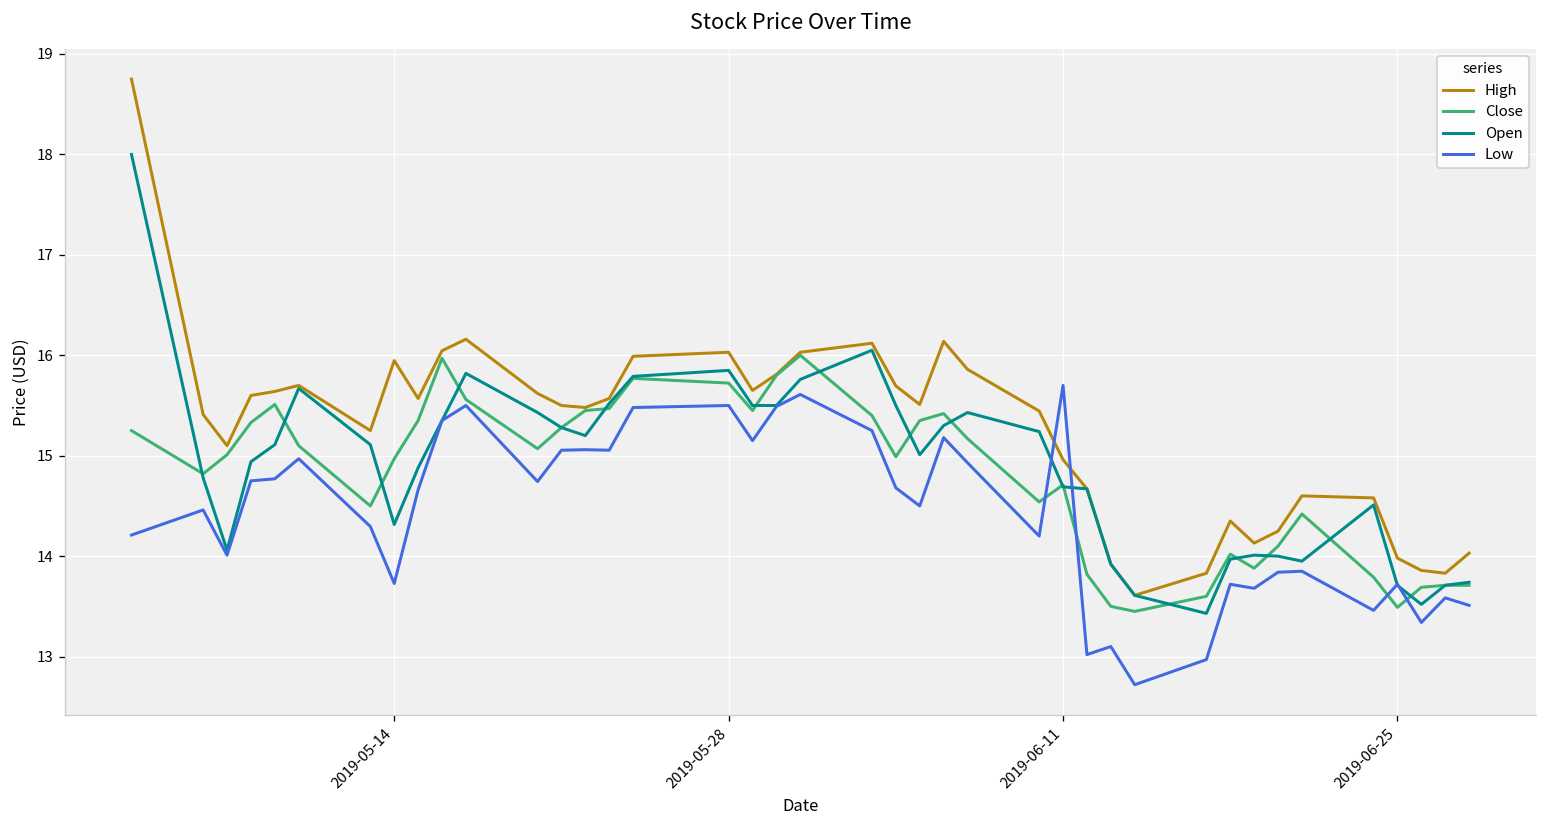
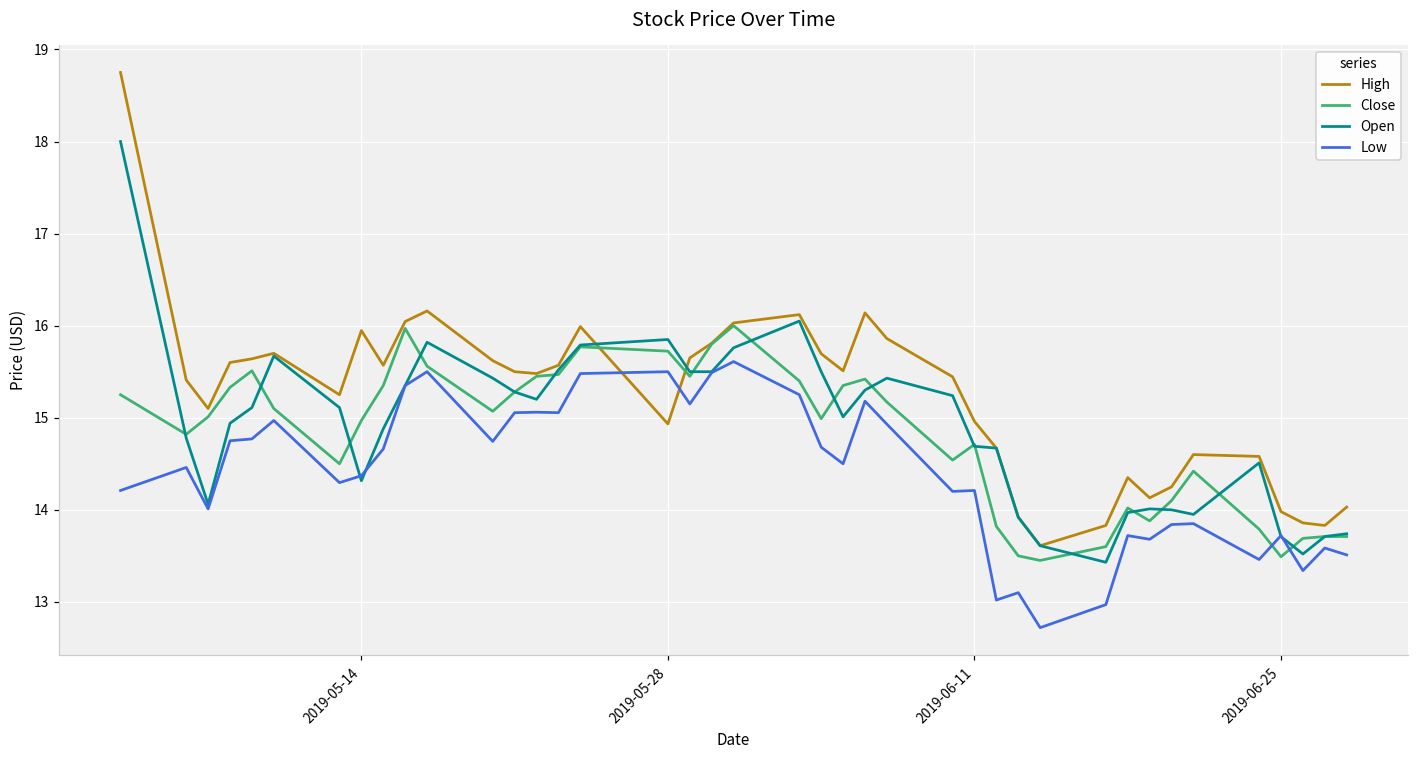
  {
    "High": {
      "2019-05-14": 15.9,
-     "2019-05-28": 16.0,
+     "2019-05-28": 14.9,
      "2019-06-11": 15.0,
      "2019-06-25": 14.0
    },
    "Close": {
      "2019-05-14": 15.0,
      "2019-05-28": 15.7,
      "2019-06-25": 13.5
    },
    "Open": {
      "2019-05-14": 14.3,
      "2019-05-28": 15.9
    },
    "Low": {
-     "2019-05-14": 13.7,
+     "2019-05-14": 14.4,
      "2019-05-28": 15.5,
-     "2019-06-11": 15.7
+     "2019-06-11": 14.2
    }
  }
